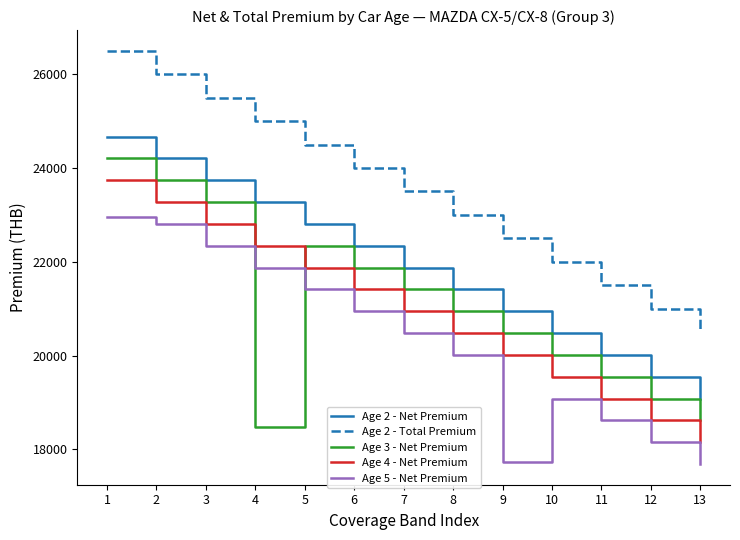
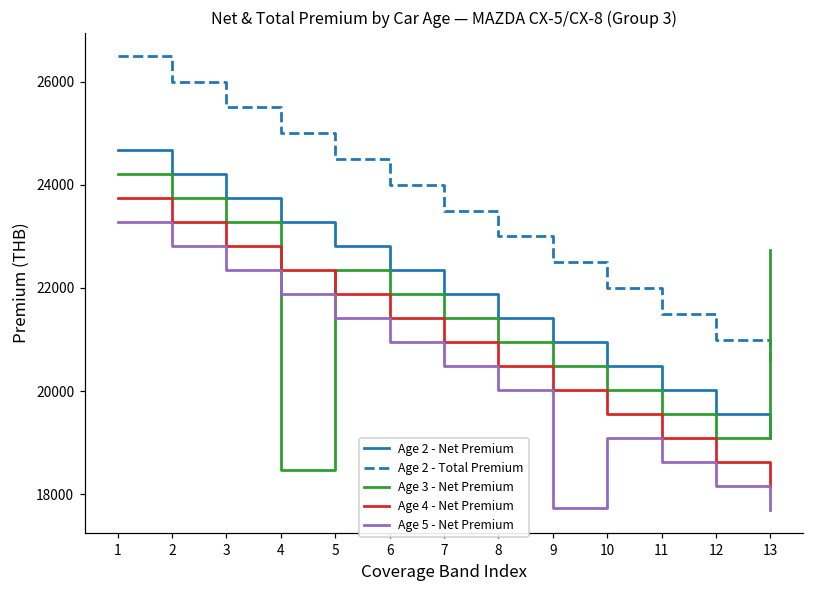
  {
    "Age 3 - Net Premium": {
      "1": 24200,
      "2": 23700,
      "3": 23300,
      "4": 18500,
      "5": 22300,
      "6": 21900,
      "7": 21400,
      "8": 20900,
      "9": 20500,
      "10": 20000,
      "11": 19500,
      "12": 19100,
-     "13": 18600
+     "13": 22700
    },
    "Age 4 - Net Premium": {
      "1": 23700,
      "2": 23300,
      "3": 22800,
      "4": 22300,
      "5": 21900,
      "6": 21400,
      "7": 20900,
      "8": 20500,
      "9": 20000,
      "10": 19500,
      "11": 19100,
      "12": 18600,
      "13": 18200
    },
    "Age 5 - Net Premium": {
-     "1": 23000,
+     "1": 23300,
      "2": 22800,
      "3": 22300,
      "4": 21900,
      "5": 21400,
      "6": 20900,
      "7": 20500,
      "8": 20000,
      "9": 17700,
      "10": 19100,
      "11": 18600,
      "12": 18200,
      "13": 17700
    }
  }
